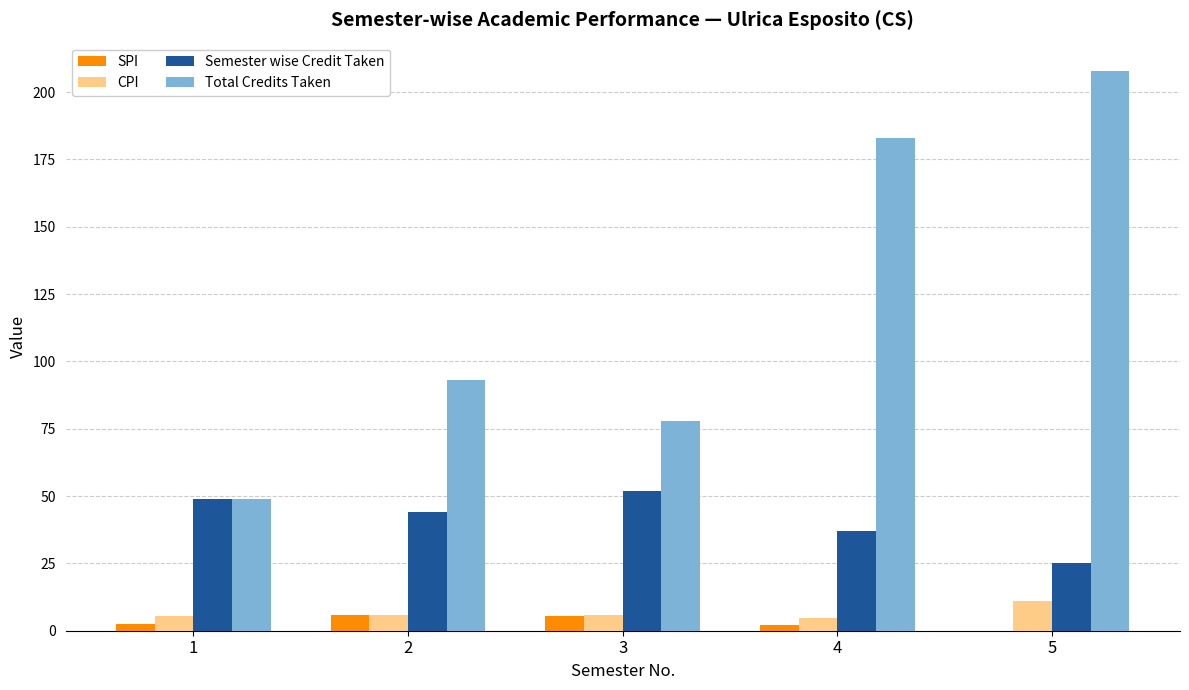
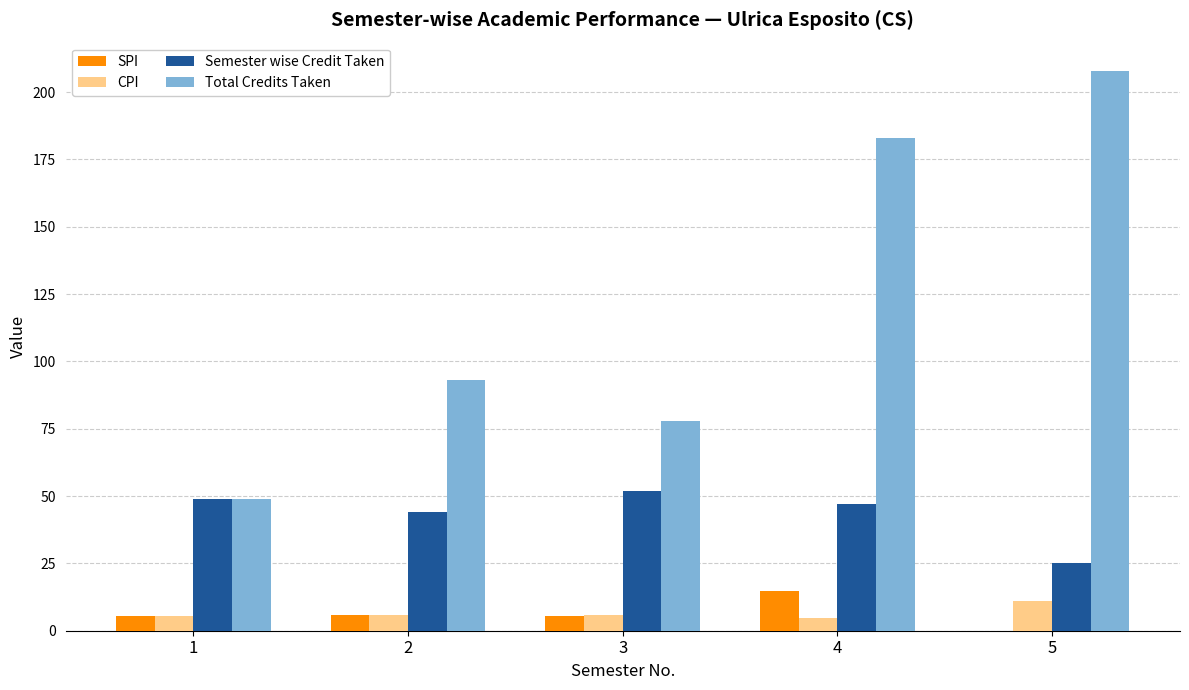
  {
    "SPI": {
-     "1": 3,
+     "1": 6,
      "2": 6,
      "3": 6,
-     "4": 2,
+     "4": 15,
      "5": 0
    },
    "CPI": {
      "1": 6,
      "2": 6,
      "3": 6,
      "4": 5,
      "5": 11
    },
    "Semester wise Credit Taken": {
      "1": 49,
      "2": 44,
      "3": 52,
-     "4": 37,
+     "4": 47,
      "5": 25
    },
    "Total Credits Taken": {
      "1": 49,
      "2": 93,
      "3": 78,
      "4": 183,
      "5": 208
    }
  }
